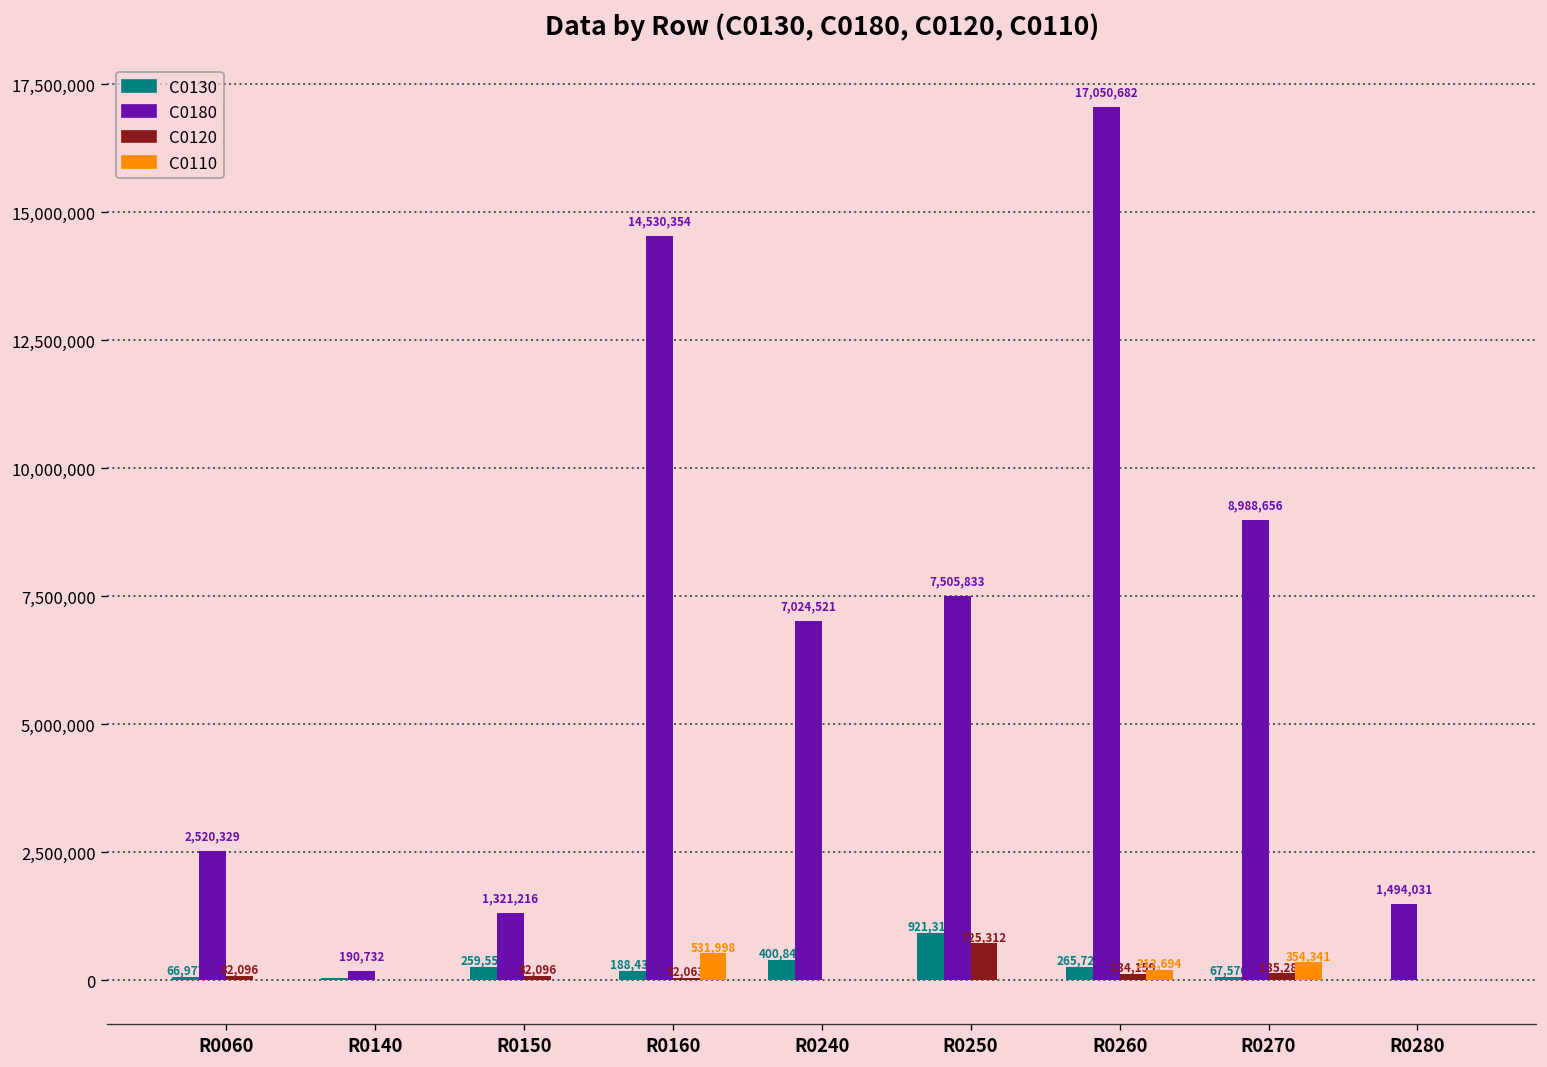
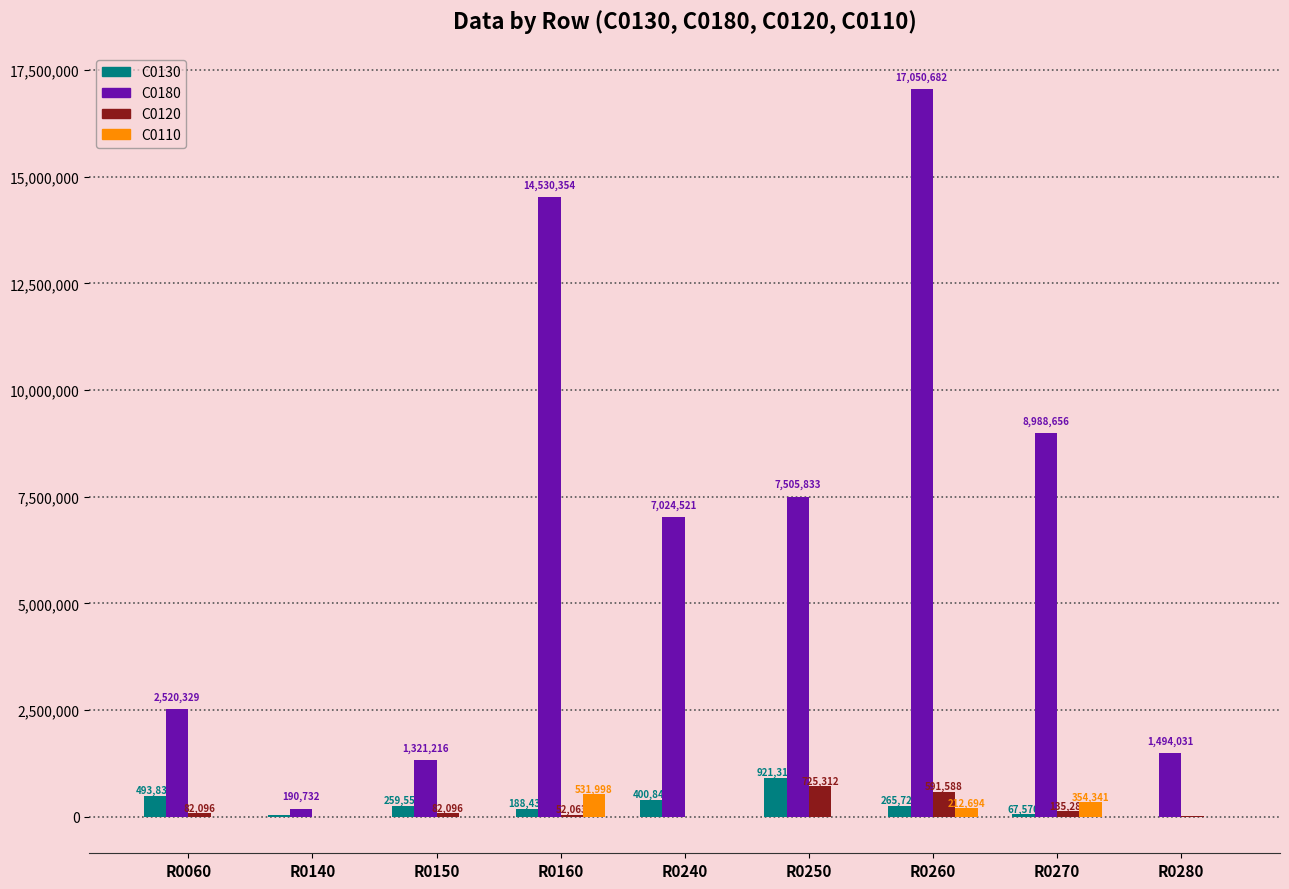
  {
    "C0130": {
-     "R0060": "66,977",
+     "R0060": "493,836",
      "R0150": "259,553",
      "R0160": "188,439",
      "R0240": "400,845",
      "R0250": "921,310",
      "R0260": "265,723",
      "R0270": "67,570"
    },
    "C0180": {
      "R0060": "2,520,329",
      "R0140": "190,732",
      "R0150": "1,321,216",
      "R0160": "14,530,354",
      "R0240": "7,024,521",
      "R0250": "7,505,833",
      "R0260": "17,050,682",
      "R0270": "8,988,656",
      "R0280": "1,494,031"
    },
    "C0120": {
      "R0060": "82,096",
      "R0150": "82,096",
      "R0160": "52,063",
      "R0250": "725,312",
-     "R0260": "134,159",
+     "R0260": "591,588",
      "R0270": "135,282"
    },
    "C0110": {
      "R0160": "531,998",
      "R0270": "354,341"
    }
  }
